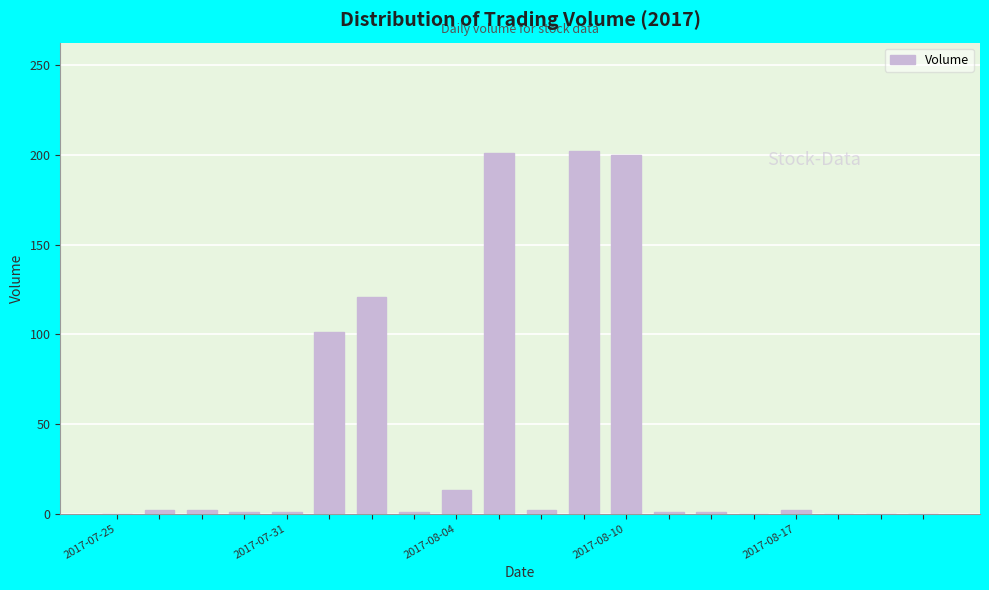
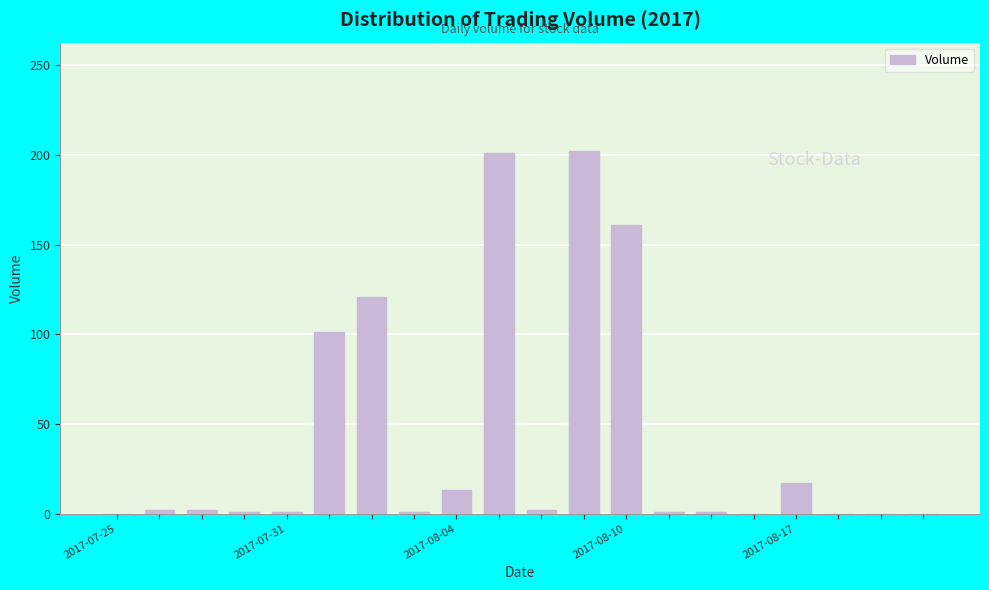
  {
    "2017-07-25": 0,
    "2017-08-04": 13,
-   "2017-08-10": 200,
-   "2017-08-17": 2
+   "2017-08-10": 161,
+   "2017-08-17": 17
  }
